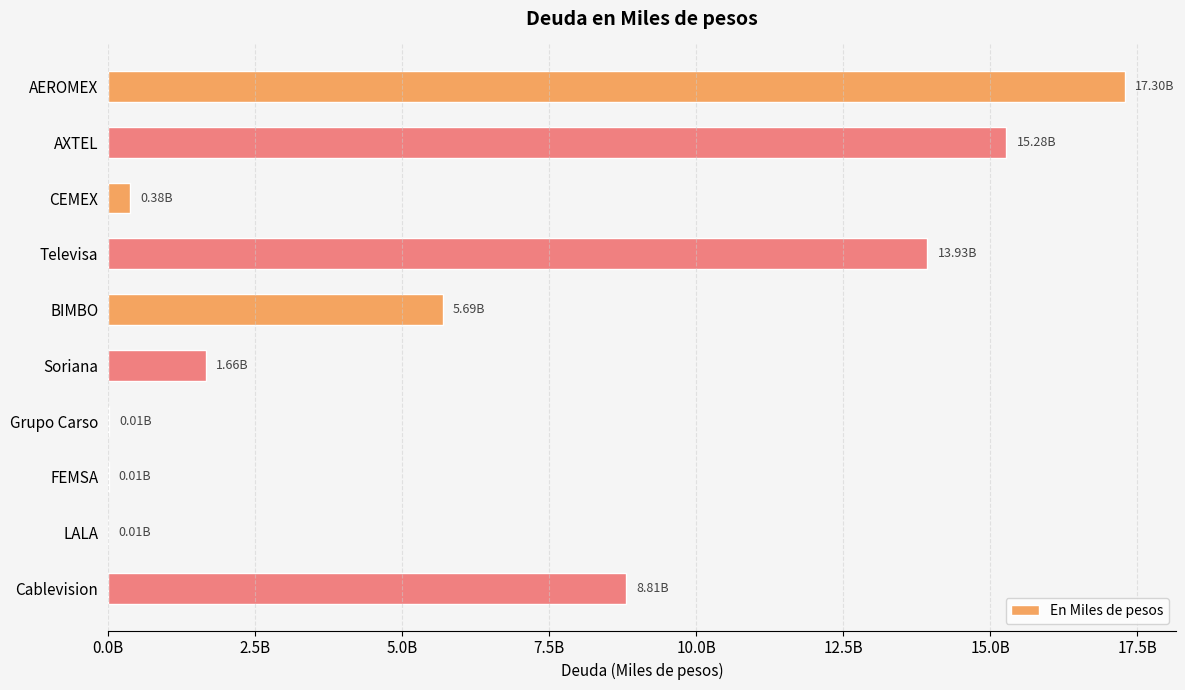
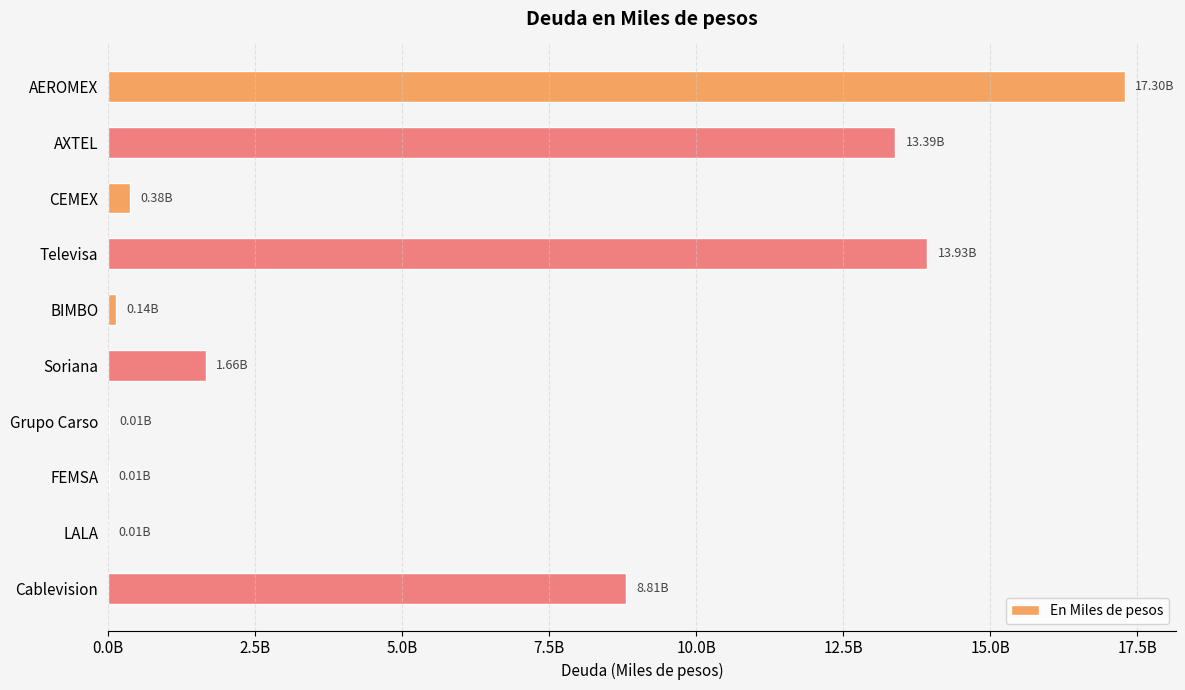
  {
    "AEROMEX": "17.30B",
-   "AXTEL": "15.28B",
+   "AXTEL": "13.39B",
    "CEMEX": "0.38B",
    "Televisa": "13.93B",
-   "BIMBO": "5.69B",
+   "BIMBO": "0.14B",
    "Soriana": "1.66B",
    "Grupo Carso": "0.01B",
    "FEMSA": "0.01B",
    "LALA": "0.01B",
    "Cablevision": "8.81B"
  }
